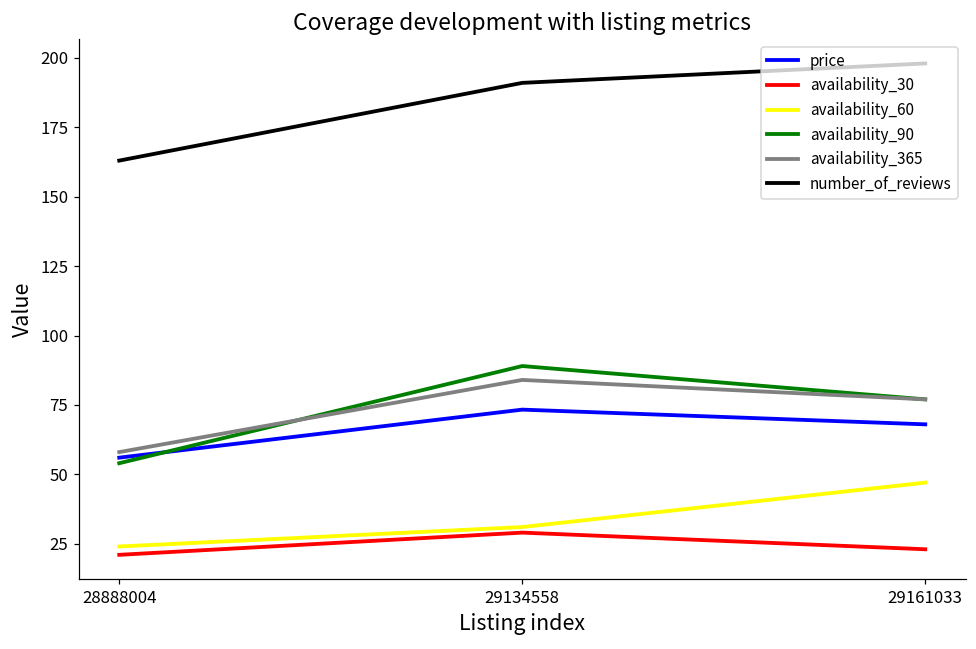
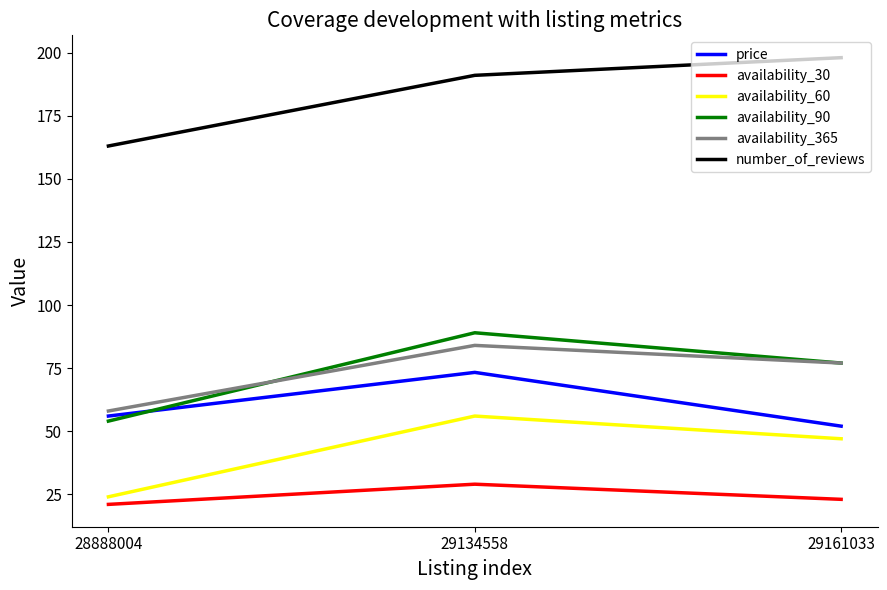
  {
    "price": {
      "28888004": 56,
      "29134558": 73,
-     "29161033": 68
+     "29161033": 52
    },
    "availability_30": {
      "28888004": 21,
      "29134558": 29,
      "29161033": 23
    },
    "availability_60": {
      "28888004": 24,
-     "29134558": 31,
+     "29134558": 56,
      "29161033": 47
    },
    "availability_90": {
      "28888004": 54,
      "29134558": 89
    },
    "availability_365": {
      "28888004": 58,
      "29134558": 84
    },
    "number_of_reviews": {
      "28888004": 163,
      "29134558": 191
    }
  }
